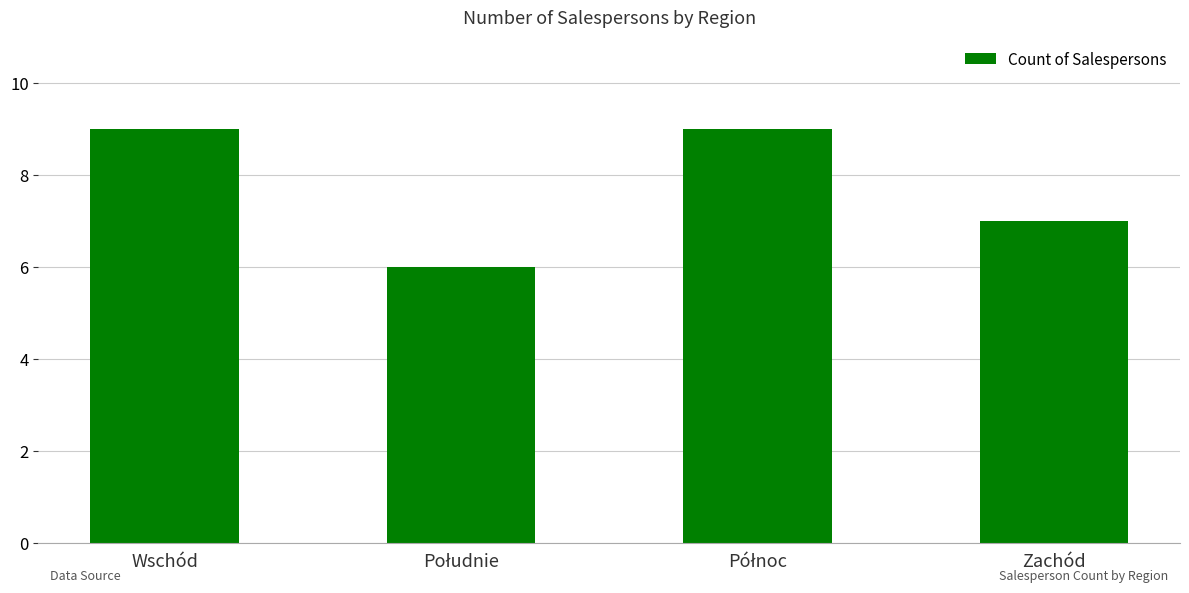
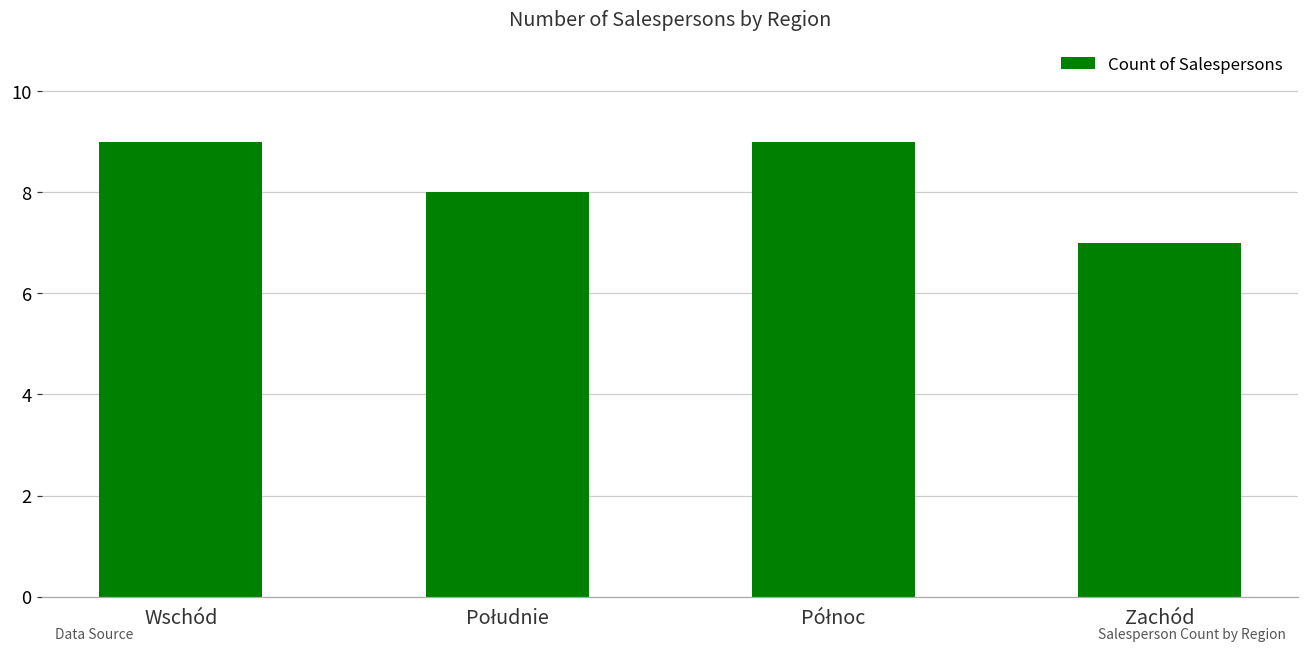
  {
    "Wschód": 9,
-   "Południe": 6,
+   "Południe": 8,
    "Północ": 9,
    "Zachód": 7
  }
